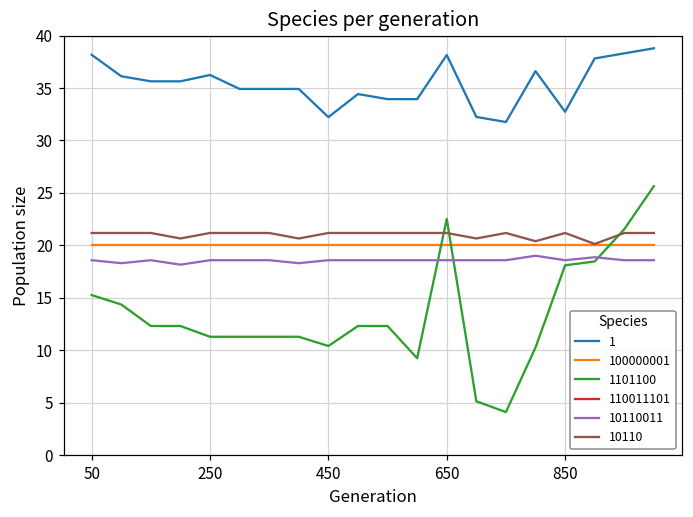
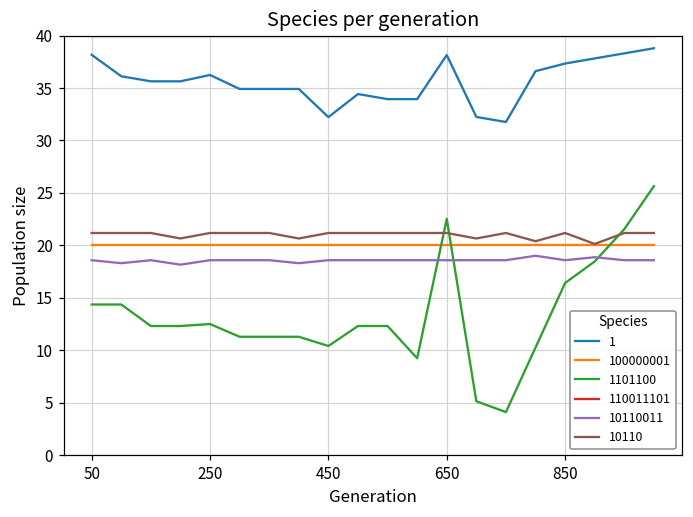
  {
    "1": {
      "50": 38,
      "250": 36,
      "450": 32,
      "650": 38,
-     "850": 33
+     "850": 37
    },
    "100000001": {
      "50": 20,
      "250": 20,
      "450": 20,
      "650": 20,
      "850": 20
    },
    "1101100": {
-     "50": 15,
-     "250": 11,
+     "50": 14,
+     "250": 12,
      "450": 10,
      "650": 23,
-     "850": 18
+     "850": 16
    },
    "110011101": {
      "50": 40,
      "250": 40,
      "450": 40,
      "650": 40,
      "850": 40
    },
    "10110011": {
      "50": 19,
      "250": 19,
      "450": 19,
      "650": 19,
      "850": 19
    },
    "10110": {
      "50": 21,
      "250": 21,
      "450": 21,
      "650": 21,
      "850": 21
    }
  }
